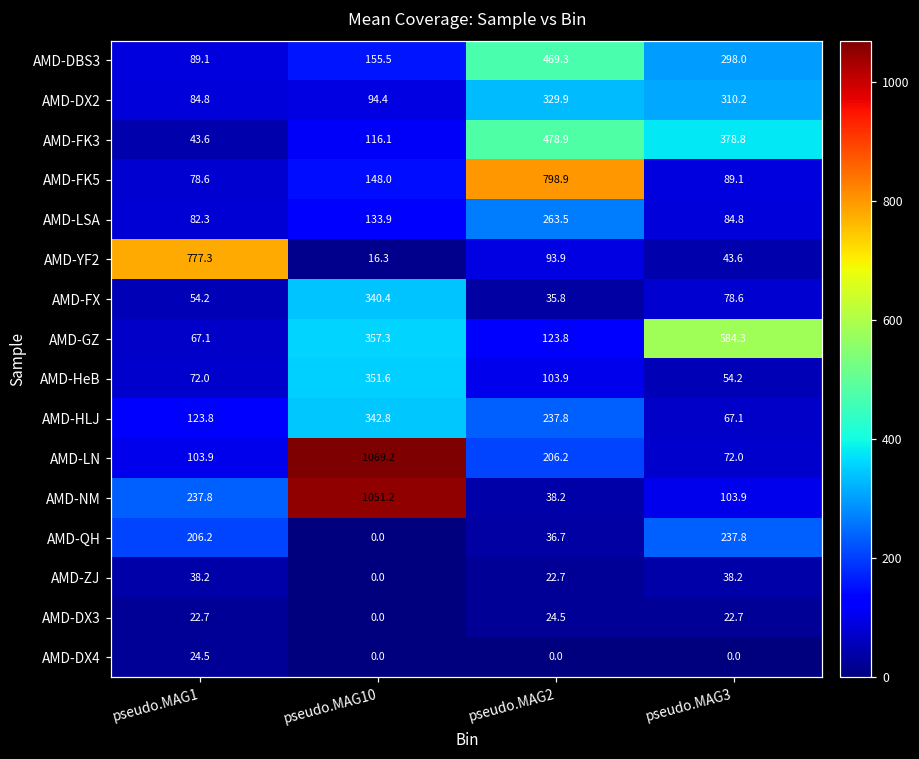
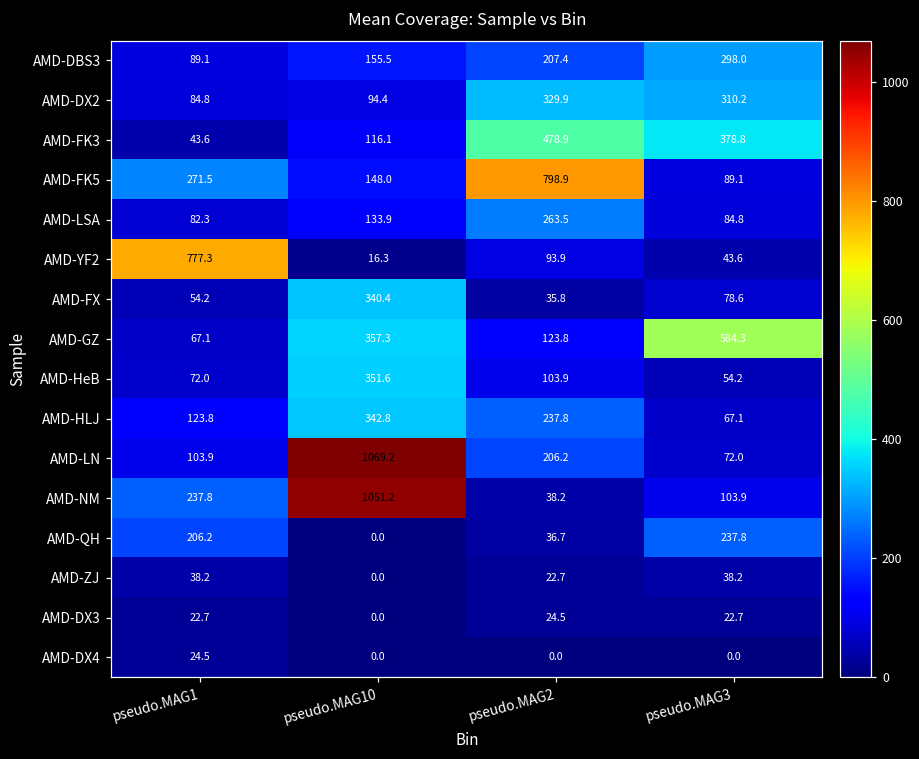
  {
    "AMD-DBS3": {
      "pseudo.MAG1": 89.1,
      "pseudo.MAG10": 155.5,
-     "pseudo.MAG2": 469.3,
+     "pseudo.MAG2": 207.4,
      "pseudo.MAG3": 298.0
    },
    "AMD-DX2": {
      "pseudo.MAG1": 84.8,
      "pseudo.MAG10": 94.4,
      "pseudo.MAG2": 329.9,
      "pseudo.MAG3": 310.2
    },
    "AMD-FK3": {
      "pseudo.MAG1": 43.6,
      "pseudo.MAG10": 116.1,
      "pseudo.MAG2": 478.9,
      "pseudo.MAG3": 378.8
    },
    "AMD-FK5": {
-     "pseudo.MAG1": 78.6,
+     "pseudo.MAG1": 271.5,
      "pseudo.MAG10": 148.0,
      "pseudo.MAG2": 798.9,
      "pseudo.MAG3": 89.1
    },
    "AMD-LSA": {
      "pseudo.MAG1": 82.3,
      "pseudo.MAG10": 133.9,
      "pseudo.MAG2": 263.5,
      "pseudo.MAG3": 84.8
    },
    "AMD-YF2": {
      "pseudo.MAG1": 777.3,
      "pseudo.MAG10": 16.3,
      "pseudo.MAG2": 93.9,
      "pseudo.MAG3": 43.6
    },
    "AMD-FX": {
      "pseudo.MAG1": 54.2,
      "pseudo.MAG10": 340.4,
      "pseudo.MAG2": 35.8,
      "pseudo.MAG3": 78.6
    },
    "AMD-GZ": {
      "pseudo.MAG1": 67.1,
      "pseudo.MAG10": 357.3,
      "pseudo.MAG2": 123.8,
      "pseudo.MAG3": 584.3
    },
    "AMD-HeB": {
      "pseudo.MAG1": 72.0,
      "pseudo.MAG10": 351.6,
      "pseudo.MAG2": 103.9,
      "pseudo.MAG3": 54.2
    },
    "AMD-HLJ": {
      "pseudo.MAG1": 123.8,
      "pseudo.MAG10": 342.8,
      "pseudo.MAG2": 237.8,
      "pseudo.MAG3": 67.1
    },
    "AMD-LN": {
      "pseudo.MAG1": 103.9,
      "pseudo.MAG10": 1069.2,
      "pseudo.MAG2": 206.2,
      "pseudo.MAG3": 72.0
    },
    "AMD-NM": {
      "pseudo.MAG1": 237.8,
      "pseudo.MAG10": 1051.2,
      "pseudo.MAG2": 38.2,
      "pseudo.MAG3": 103.9
    },
    "AMD-QH": {
      "pseudo.MAG1": 206.2,
      "pseudo.MAG10": 0.0,
      "pseudo.MAG2": 36.7,
      "pseudo.MAG3": 237.8
    },
    "AMD-ZJ": {
      "pseudo.MAG1": 38.2,
      "pseudo.MAG10": 0.0,
      "pseudo.MAG2": 22.7,
      "pseudo.MAG3": 38.2
    },
    "AMD-DX3": {
      "pseudo.MAG1": 22.7,
      "pseudo.MAG10": 0.0,
      "pseudo.MAG2": 24.5,
      "pseudo.MAG3": 22.7
    },
    "AMD-DX4": {
      "pseudo.MAG1": 24.5,
      "pseudo.MAG10": 0.0,
      "pseudo.MAG2": 0.0,
      "pseudo.MAG3": 0.0
    }
  }
